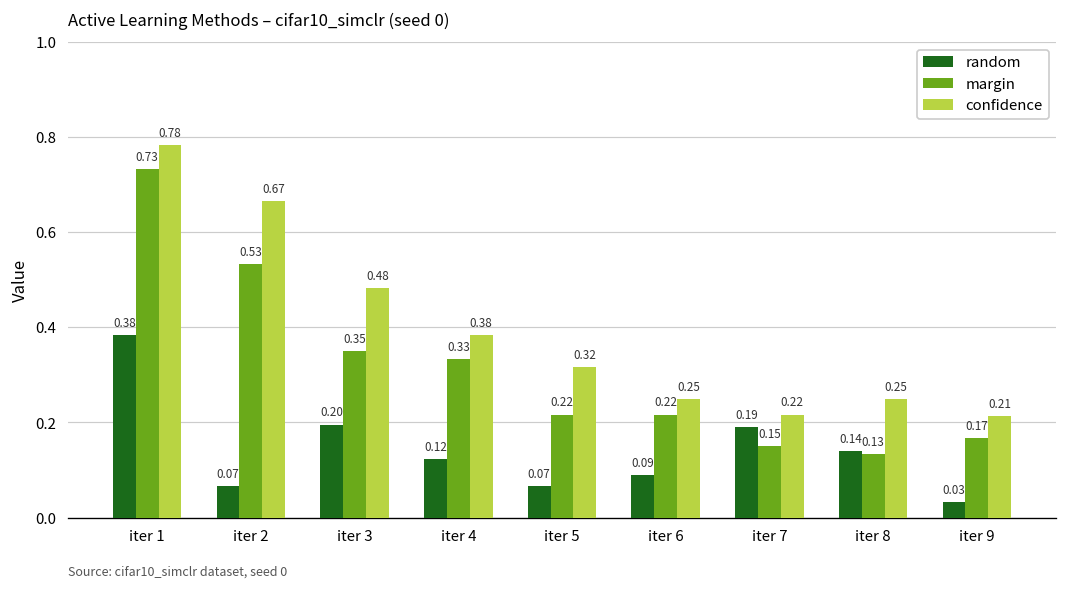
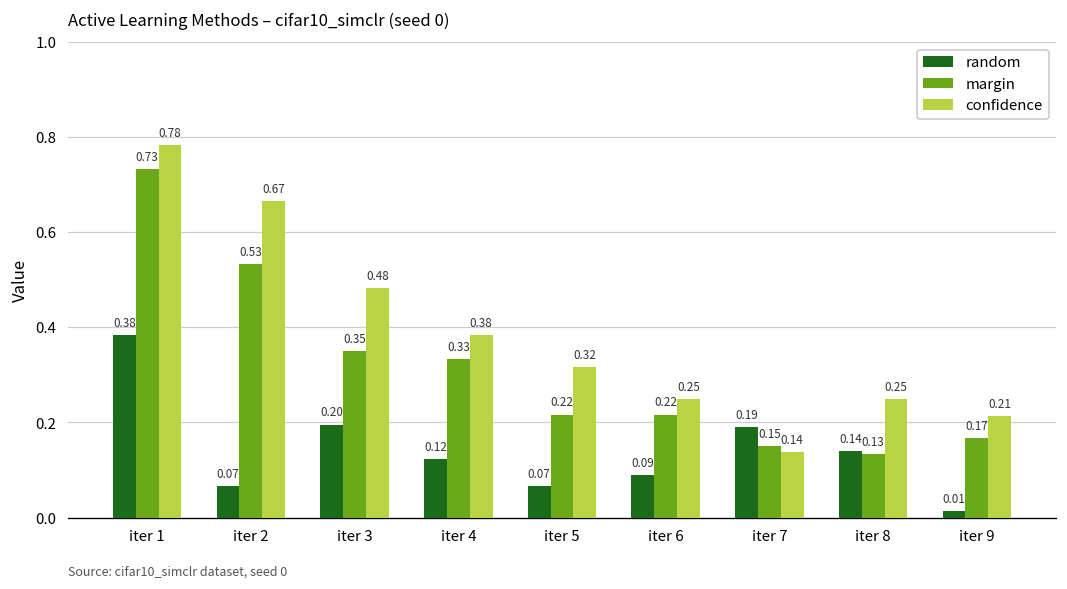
  {
    "random": {
      "iter 1": 0.38,
      "iter 2": 0.07,
      "iter 3": 0.20,
      "iter 4": 0.12,
      "iter 5": 0.07,
      "iter 6": 0.09,
      "iter 7": 0.19,
      "iter 8": 0.14,
-     "iter 9": 0.03
+     "iter 9": 0.01
    },
    "margin": {
      "iter 1": 0.73,
      "iter 2": 0.53,
      "iter 3": 0.35,
      "iter 4": 0.33,
      "iter 5": 0.22,
      "iter 6": 0.22,
      "iter 7": 0.15,
      "iter 8": 0.13,
      "iter 9": 0.17
    },
    "confidence": {
      "iter 1": 0.78,
      "iter 2": 0.67,
      "iter 3": 0.48,
      "iter 4": 0.38,
      "iter 5": 0.32,
      "iter 6": 0.25,
-     "iter 7": 0.22,
+     "iter 7": 0.14,
      "iter 8": 0.25,
      "iter 9": 0.21
    }
  }
